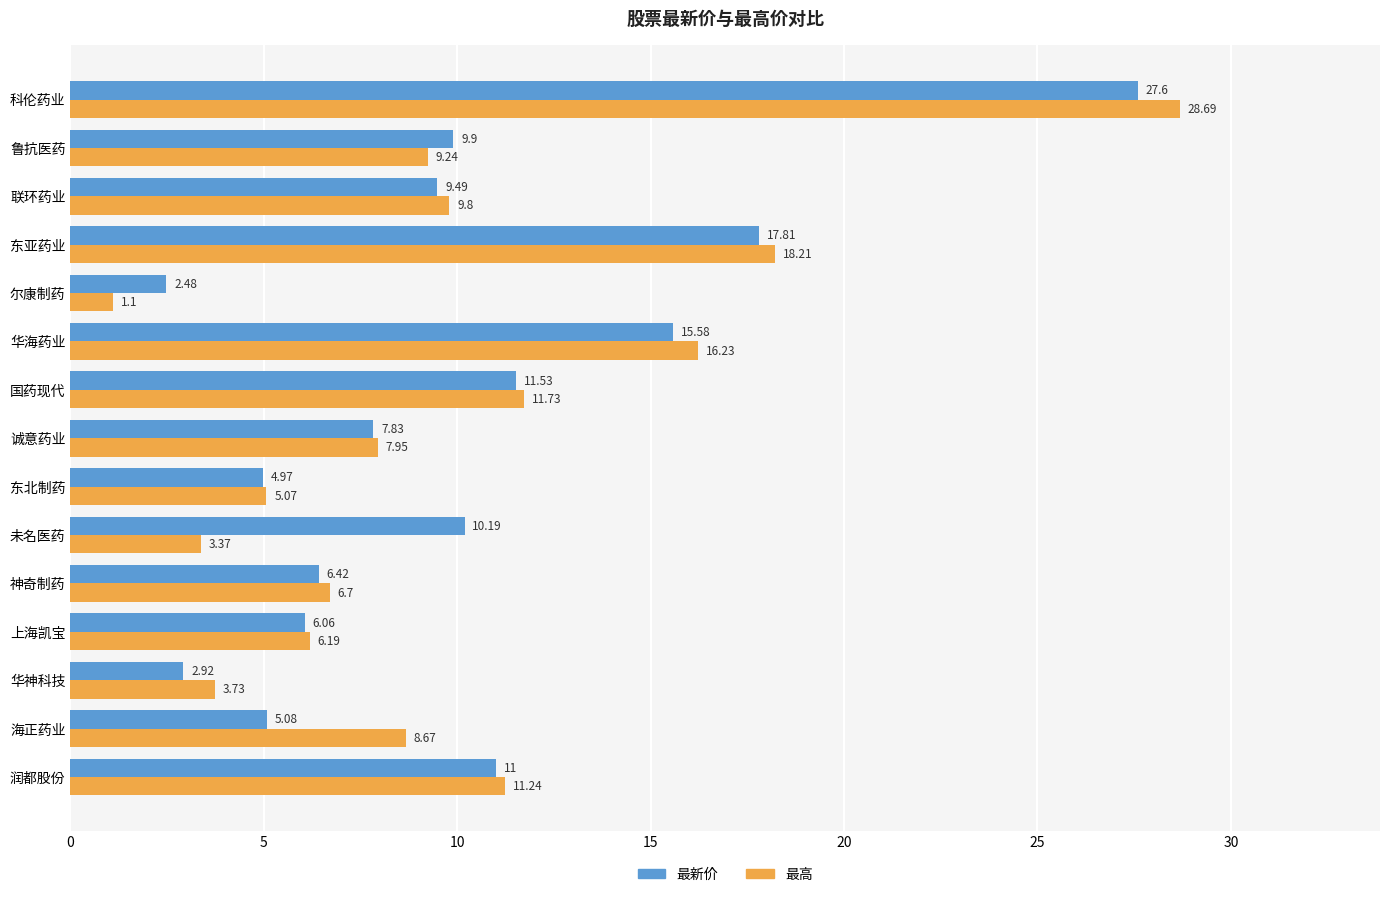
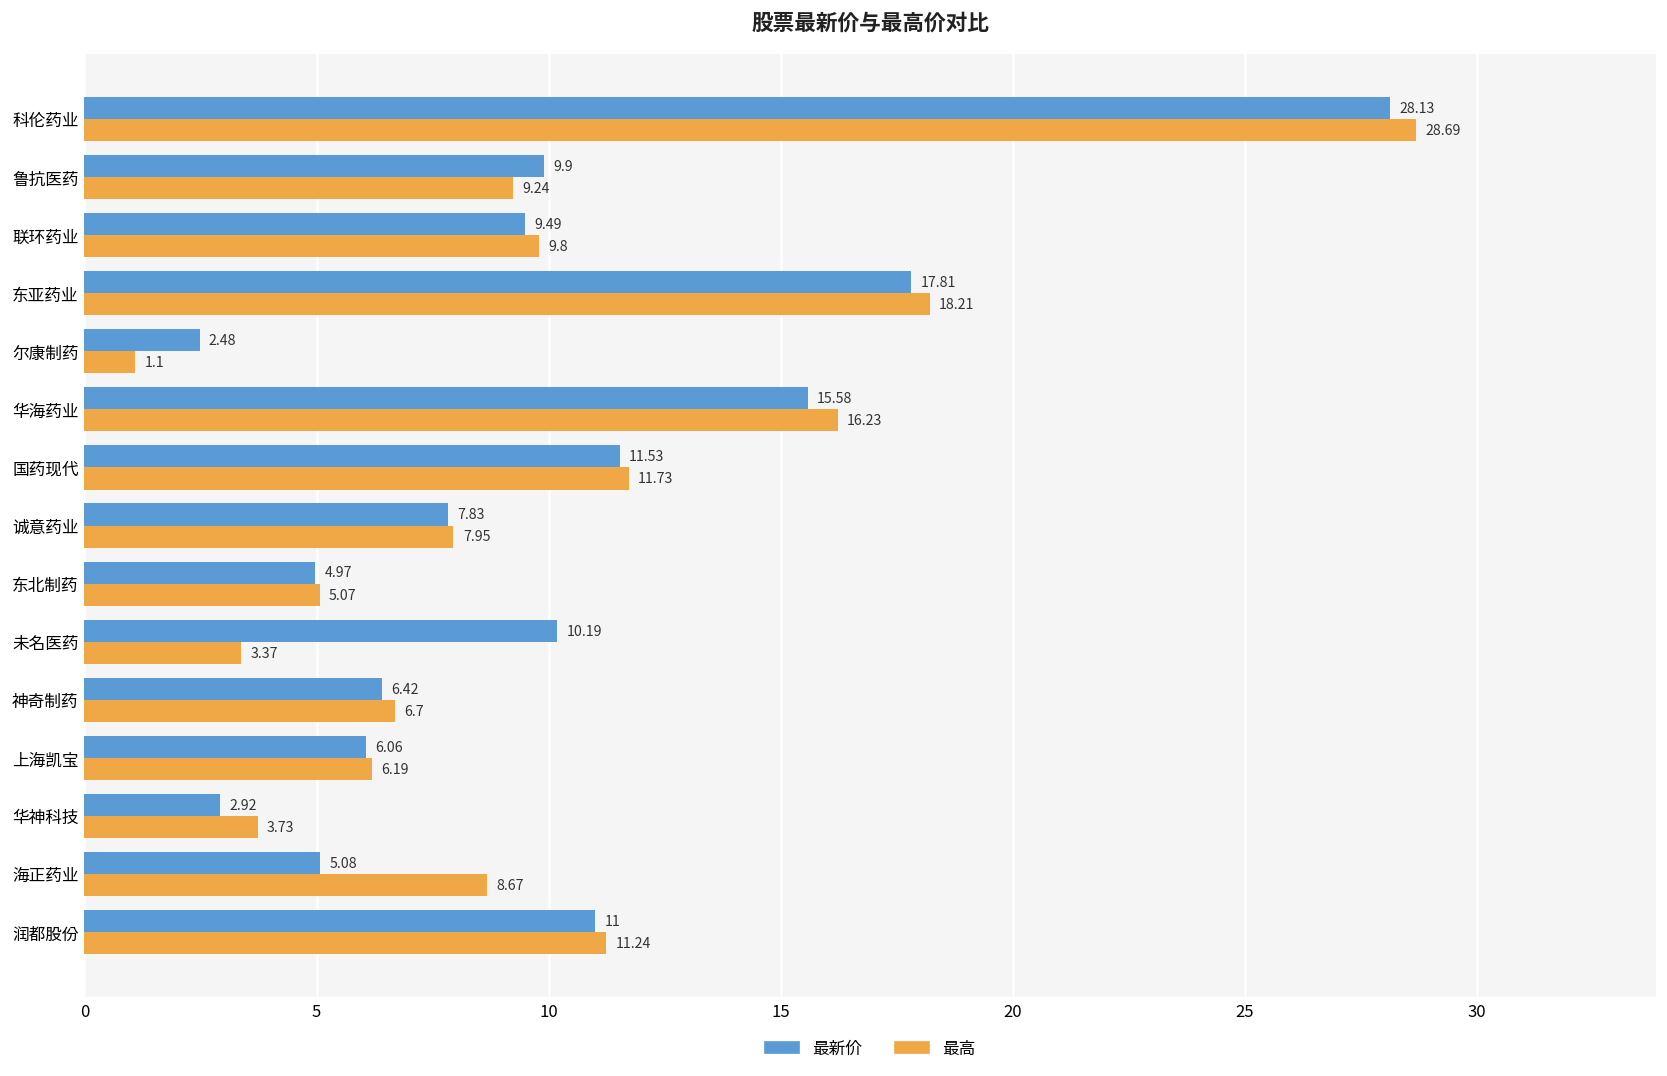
  {
    "最新价": {
-     "科伦药业": 27.6,
+     "科伦药业": 28.13,
      "鲁抗医药": 9.9,
      "联环药业": 9.49,
      "东亚药业": 17.81,
      "尔康制药": 2.48,
      "华海药业": 15.58,
      "国药现代": 11.53,
      "诚意药业": 7.83,
      "东北制药": 4.97,
      "未名医药": 10.19,
      "神奇制药": 6.42,
      "上海凯宝": 6.06,
      "华神科技": 2.92,
      "海正药业": 5.08,
      "润都股份": 11
    },
    "最高": {
      "科伦药业": 28.69,
      "鲁抗医药": 9.24,
      "联环药业": 9.8,
      "东亚药业": 18.21,
      "尔康制药": 1.1,
      "华海药业": 16.23,
      "国药现代": 11.73,
      "诚意药业": 7.95,
      "东北制药": 5.07,
      "未名医药": 3.37,
      "神奇制药": 6.7,
      "上海凯宝": 6.19,
      "华神科技": 3.73,
      "海正药业": 8.67,
      "润都股份": 11.24
    }
  }
